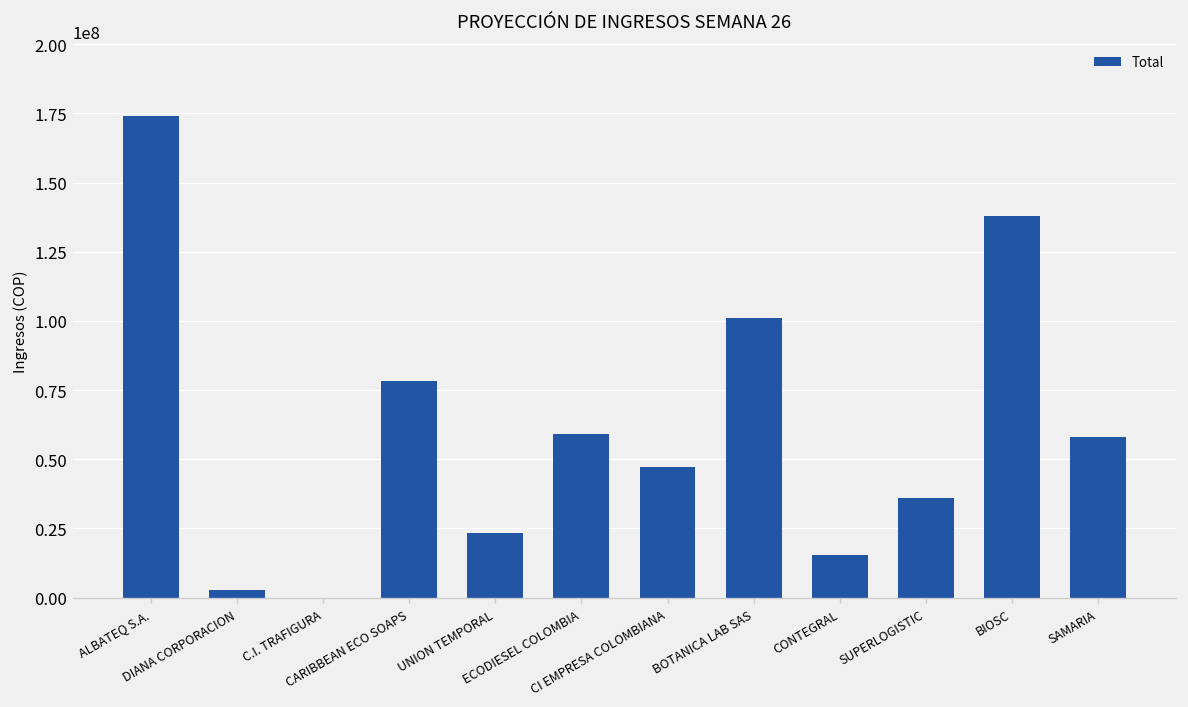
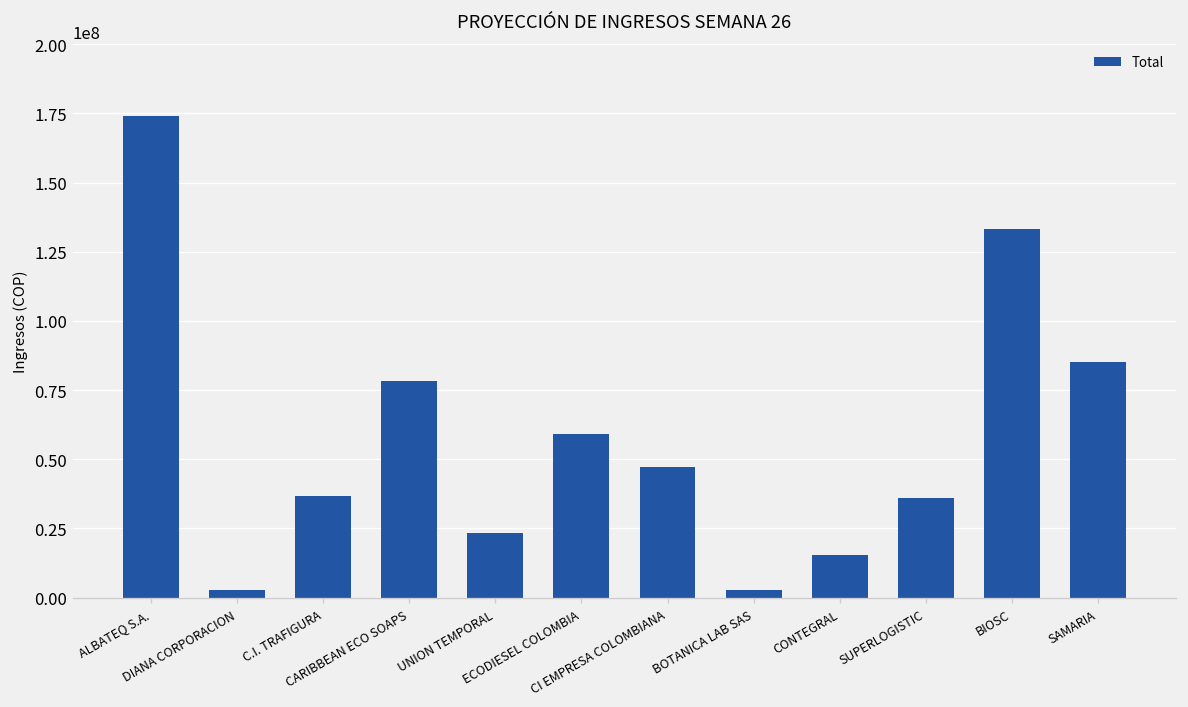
  {
    "ALBATEQ S.A.": 174000000,
    "DIANA CORPORACION": 3000000,
-   "C.I. TRAFIGURA": 0,
+   "C.I. TRAFIGURA": 37000000,
    "CARIBBEAN ECO SOAPS": 78000000,
    "UNION TEMPORAL": 23000000,
    "ECODIESEL COLOMBIA": 59000000,
    "CI EMPRESA COLOMBIANA": 47000000,
-   "BOTANICA LAB SAS": 101000000,
+   "BOTANICA LAB SAS": 3000000,
    "CONTEGRAL": 15000000,
    "SUPERLOGISTIC": 36000000,
-   "BIOSC": 138000000,
-   "SAMARIA": 58000000
+   "BIOSC": 133000000,
+   "SAMARIA": 85000000
  }
